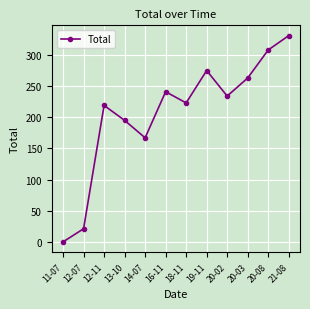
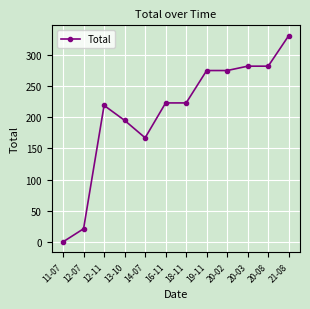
  {
    "11-07": 0,
    "12-07": 20,
    "12-11": 220,
    "13-10": 200,
    "14-07": 170,
-   "16-11": 240,
+   "16-11": 220,
    "18-11": 220,
    "19-11": 280,
-   "20-02": 230,
-   "20-03": 260,
-   "20-08": 310,
+   "20-02": 280,
+   "20-03": 280,
+   "20-08": 280,
    "21-08": 330
  }
